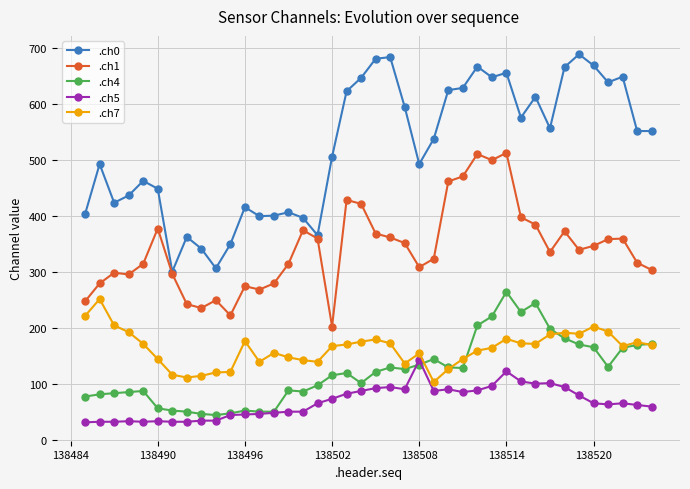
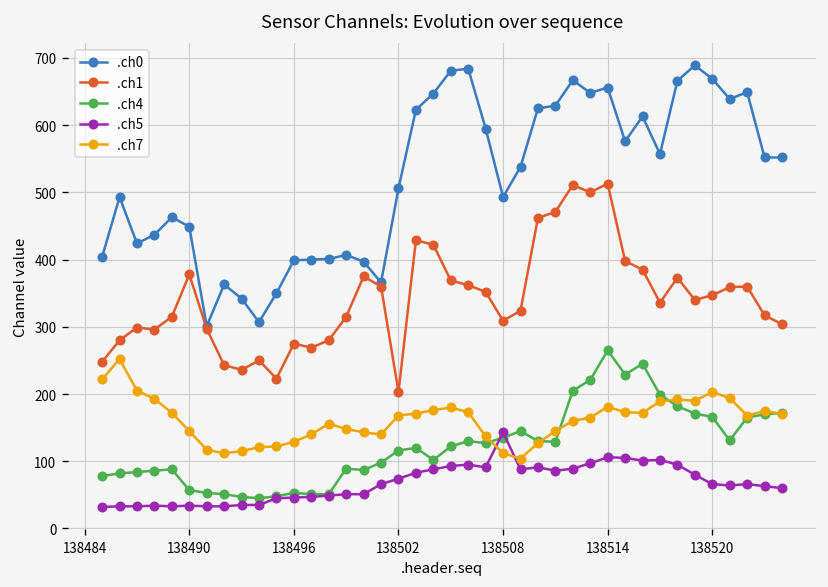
  {
    ".ch0": {
      "138490": 450,
-     "138496": 420,
+     "138496": 400,
      "138502": 510,
      "138508": 490,
      "138514": 660,
      "138520": 670
    },
    ".ch1": {
      "138490": 380,
      "138496": 280,
      "138502": 200,
      "138508": 310,
      "138514": 510,
      "138520": 350
    },
    ".ch4": {
      "138490": 60,
      "138496": 50,
      "138502": 120,
      "138508": 140,
      "138514": 270,
      "138520": 170
    },
    ".ch5": {
      "138490": 30,
      "138496": 50,
      "138502": 70,
      "138508": 140,
-     "138514": 120,
+     "138514": 110,
      "138520": 70
    },
    ".ch7": {
      "138490": 150,
-     "138496": 180,
+     "138496": 130,
      "138502": 170,
-     "138508": 160,
+     "138508": 110,
      "138514": 180,
      "138520": 200
    }
  }
